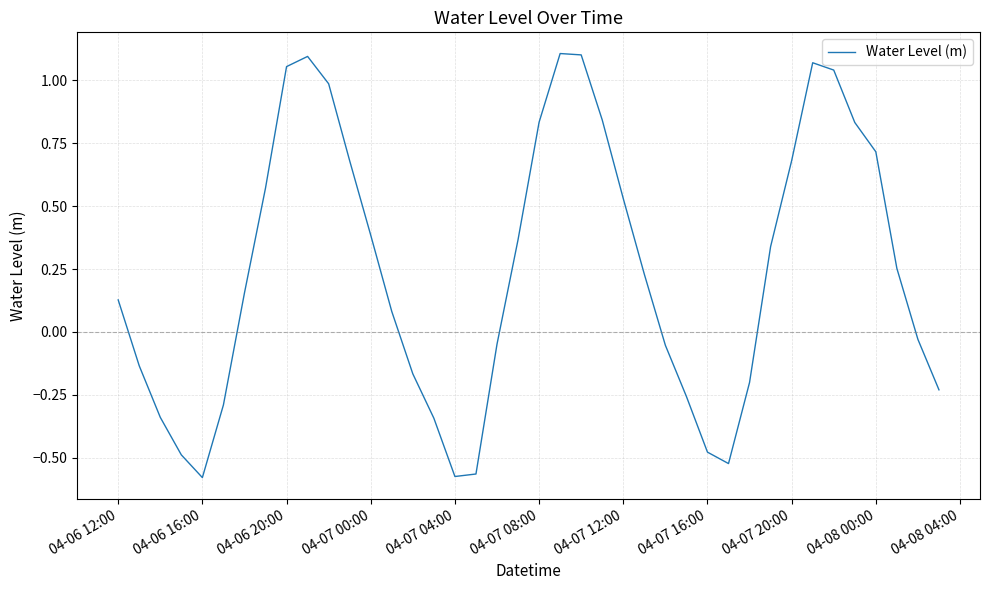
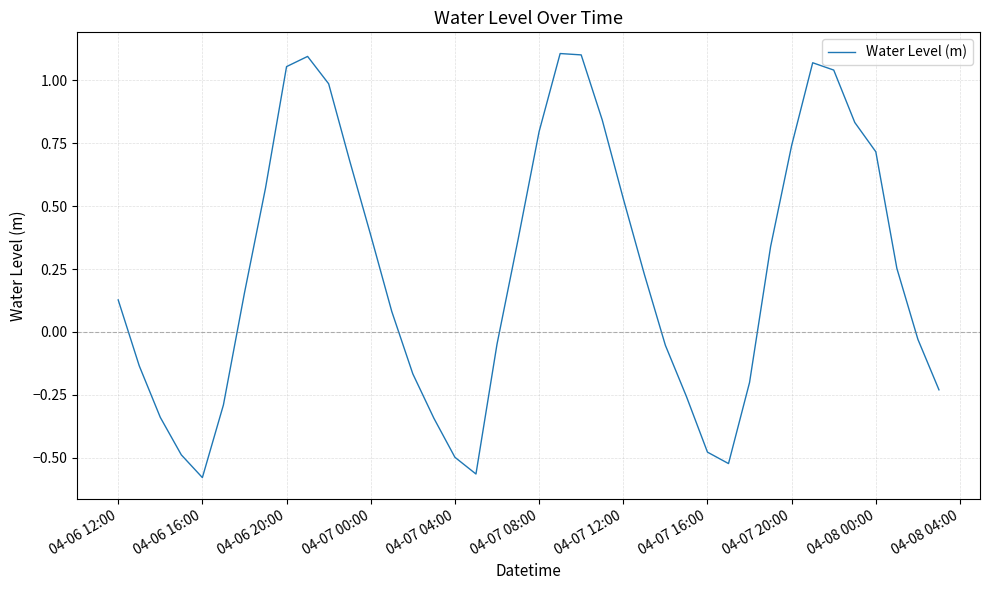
  {
    "04-06 12:00": 0.13,
    "04-06 16:00": -0.58,
    "04-06 20:00": 1.05,
    "04-07 00:00": 0.38,
-   "04-07 04:00": -0.57,
-   "04-07 08:00": 0.83,
+   "04-07 04:00": -0.50,
+   "04-07 08:00": 0.80,
    "04-07 12:00": 0.53,
    "04-07 16:00": -0.48,
-   "04-07 20:00": 0.68,
+   "04-07 20:00": 0.74,
    "04-08 00:00": 0.72
  }
